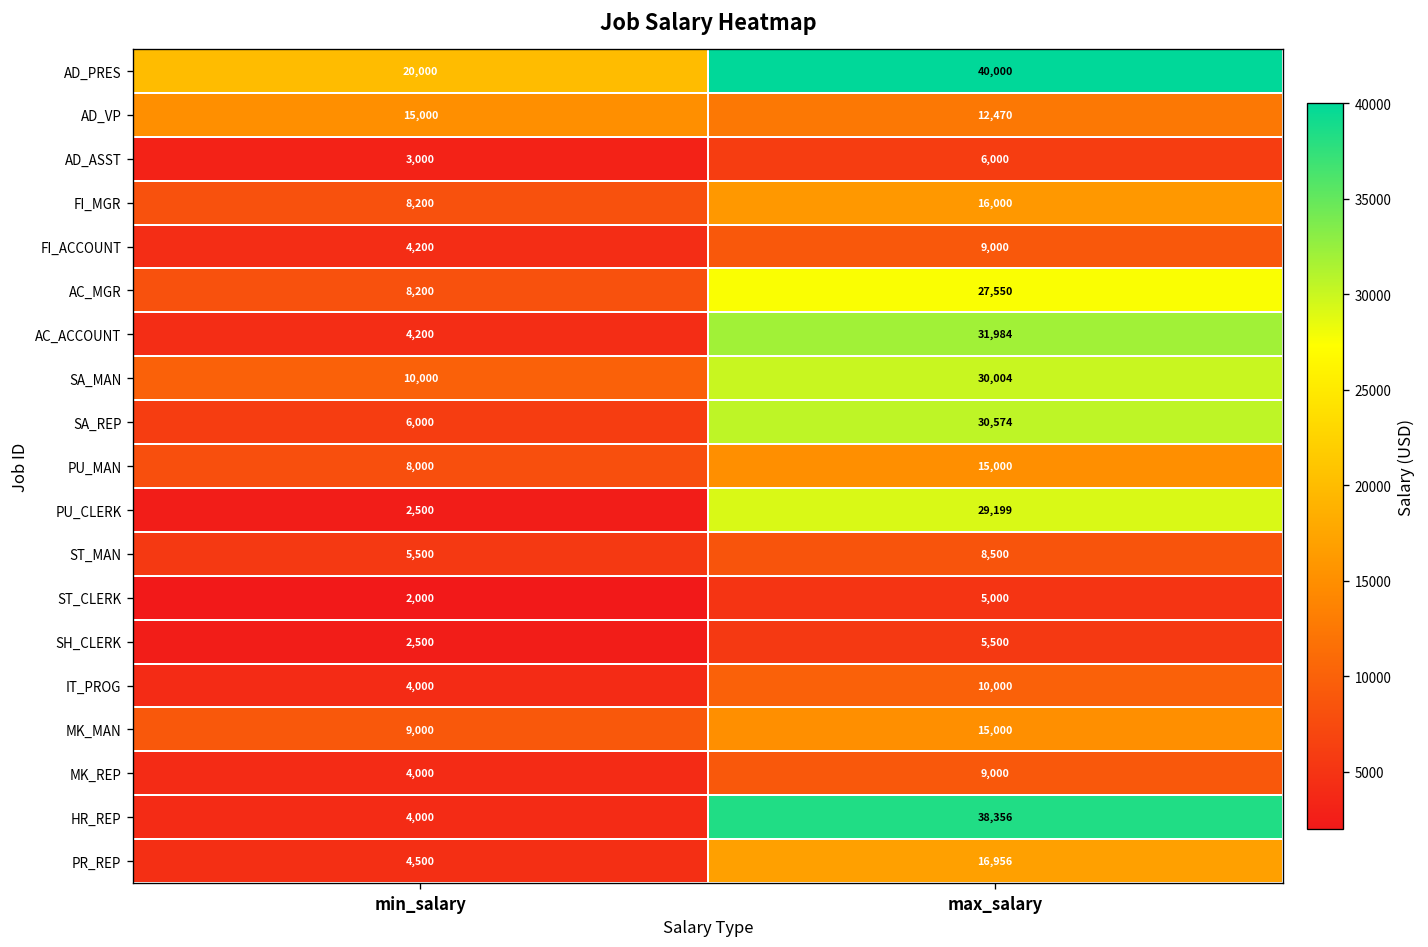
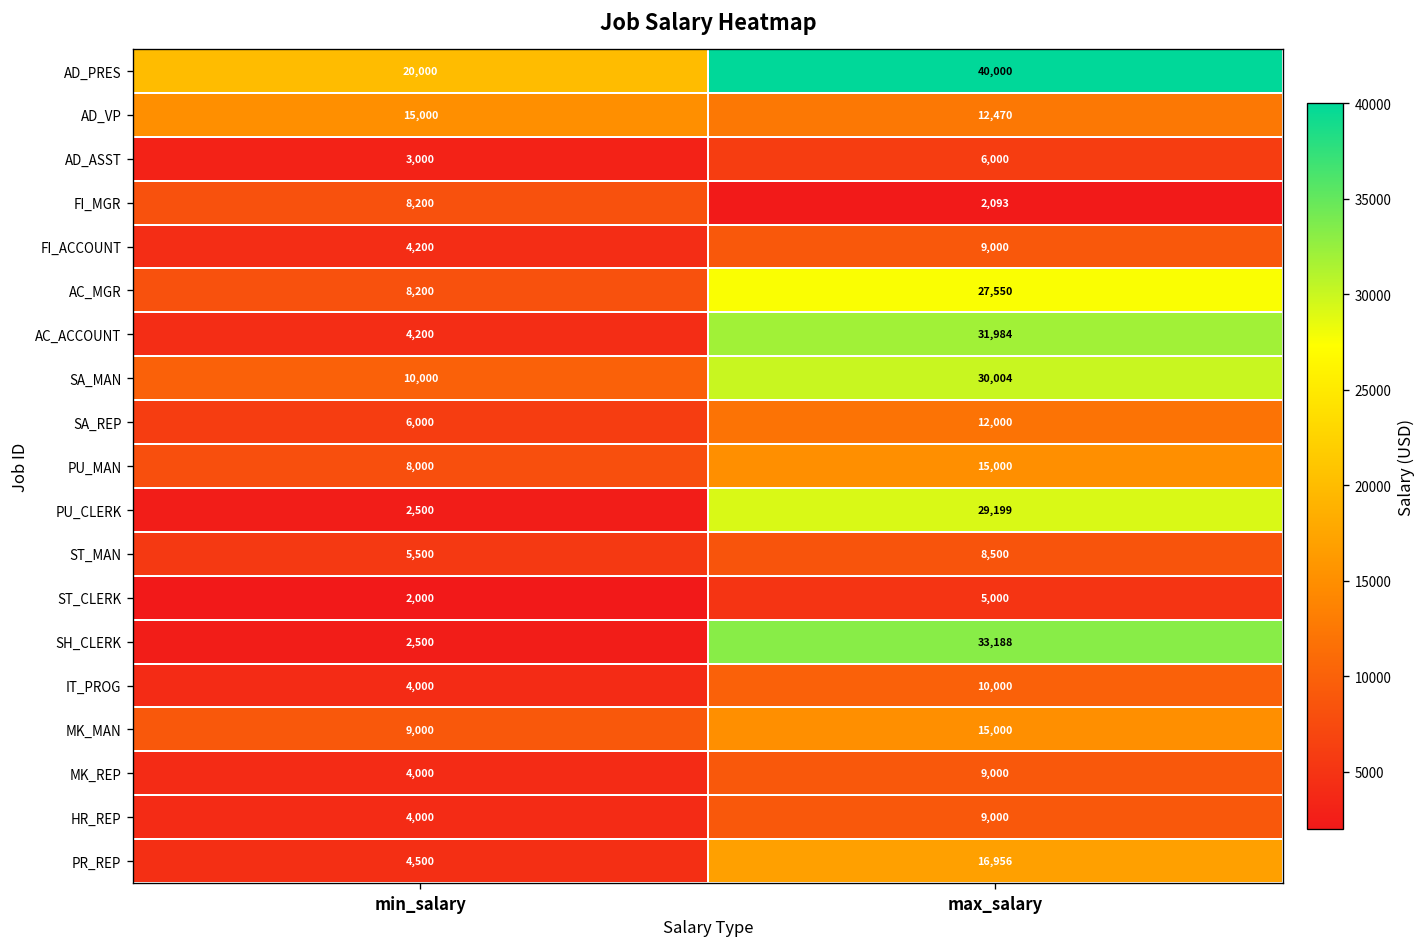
  {
    "AD_PRES": {
      "min_salary": "20,000",
      "max_salary": "40,000"
    },
    "AD_VP": {
      "min_salary": "15,000",
      "max_salary": "12,470"
    },
    "AD_ASST": {
      "min_salary": "3,000",
      "max_salary": "6,000"
    },
    "FI_MGR": {
      "min_salary": "8,200",
-     "max_salary": "16,000"
+     "max_salary": "2,093"
    },
    "FI_ACCOUNT": {
      "min_salary": "4,200",
      "max_salary": "9,000"
    },
    "AC_MGR": {
      "min_salary": "8,200",
      "max_salary": "27,550"
    },
    "AC_ACCOUNT": {
      "min_salary": "4,200",
      "max_salary": "31,984"
    },
    "SA_MAN": {
      "min_salary": "10,000",
      "max_salary": "30,004"
    },
    "SA_REP": {
      "min_salary": "6,000",
-     "max_salary": "30,574"
+     "max_salary": "12,000"
    },
    "PU_MAN": {
      "min_salary": "8,000",
      "max_salary": "15,000"
    },
    "PU_CLERK": {
      "min_salary": "2,500",
      "max_salary": "29,199"
    },
    "ST_MAN": {
      "min_salary": "5,500",
      "max_salary": "8,500"
    },
    "ST_CLERK": {
      "min_salary": "2,000",
      "max_salary": "5,000"
    },
    "SH_CLERK": {
      "min_salary": "2,500",
-     "max_salary": "5,500"
+     "max_salary": "33,188"
    },
    "IT_PROG": {
      "min_salary": "4,000",
      "max_salary": "10,000"
    },
    "MK_MAN": {
      "min_salary": "9,000",
      "max_salary": "15,000"
    },
    "MK_REP": {
      "min_salary": "4,000",
      "max_salary": "9,000"
    },
    "HR_REP": {
      "min_salary": "4,000",
-     "max_salary": "38,356"
+     "max_salary": "9,000"
    },
    "PR_REP": {
      "min_salary": "4,500",
      "max_salary": "16,956"
    }
  }
